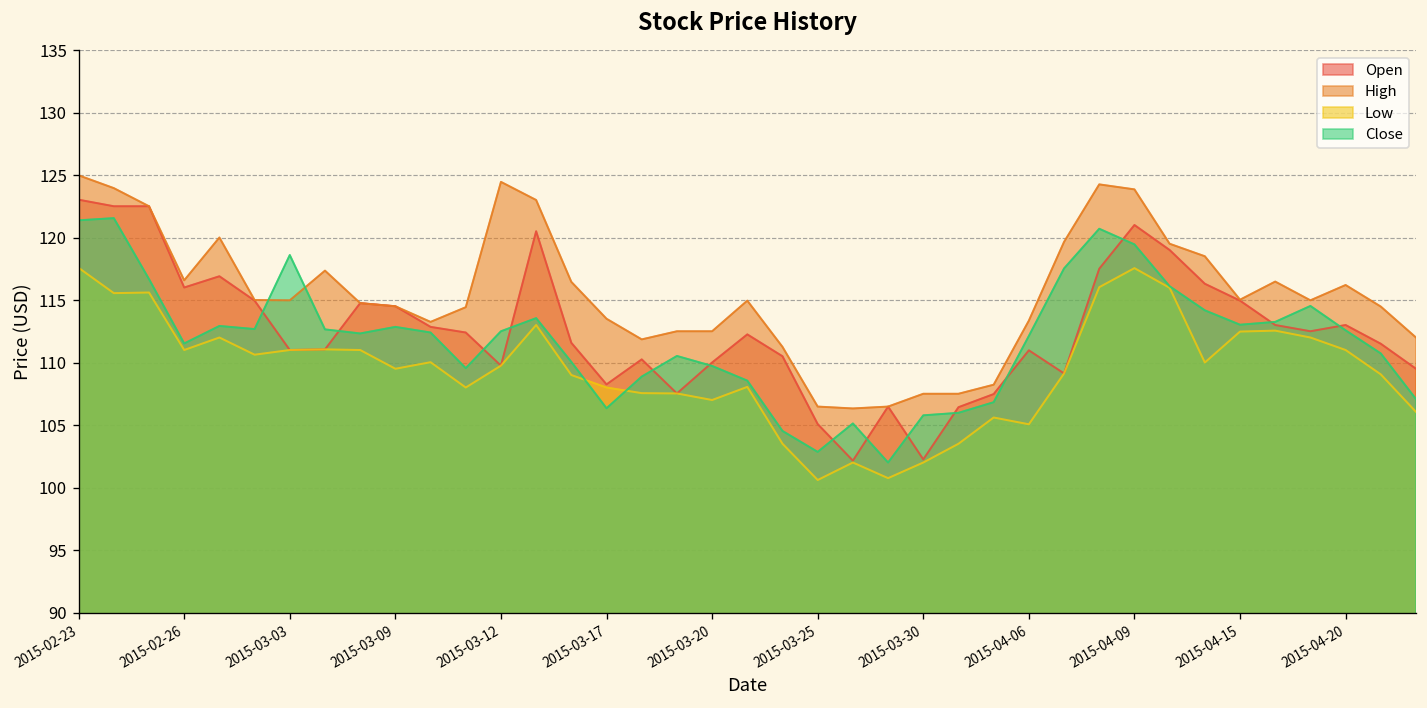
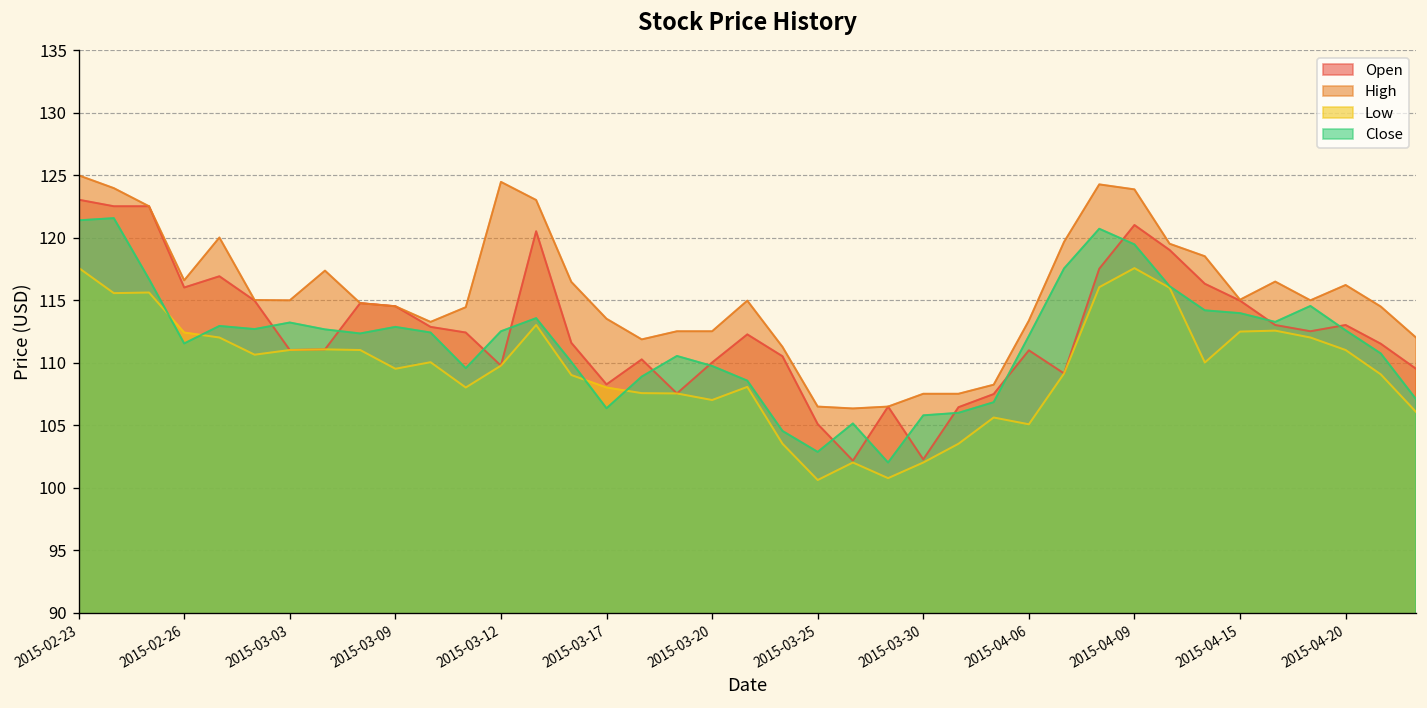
  {
    "Low": {
      "2015-02-23": 117.6,
-     "2015-02-26": 111.0,
+     "2015-02-26": 112.4,
      "2015-03-09": 109.5,
      "2015-03-17": 108.0,
      "2015-03-20": 107.0,
      "2015-03-25": 100.6,
      "2015-03-30": 102.0,
      "2015-04-06": 105.1,
      "2015-04-09": 117.6,
      "2015-04-15": 112.5,
      "2015-04-20": 111.0
    },
    "Close": {
      "2015-02-23": 121.4,
      "2015-02-26": 111.5,
-     "2015-03-03": 118.6,
+     "2015-03-03": 113.2,
      "2015-03-09": 112.8,
      "2015-03-12": 112.5,
      "2015-03-17": 106.3,
      "2015-03-20": 109.7,
      "2015-03-25": 102.8,
      "2015-03-30": 105.8,
      "2015-04-06": 112.1,
      "2015-04-09": 119.4,
-     "2015-04-15": 113.0,
+     "2015-04-15": 113.9,
      "2015-04-20": 112.6
    }
  }
